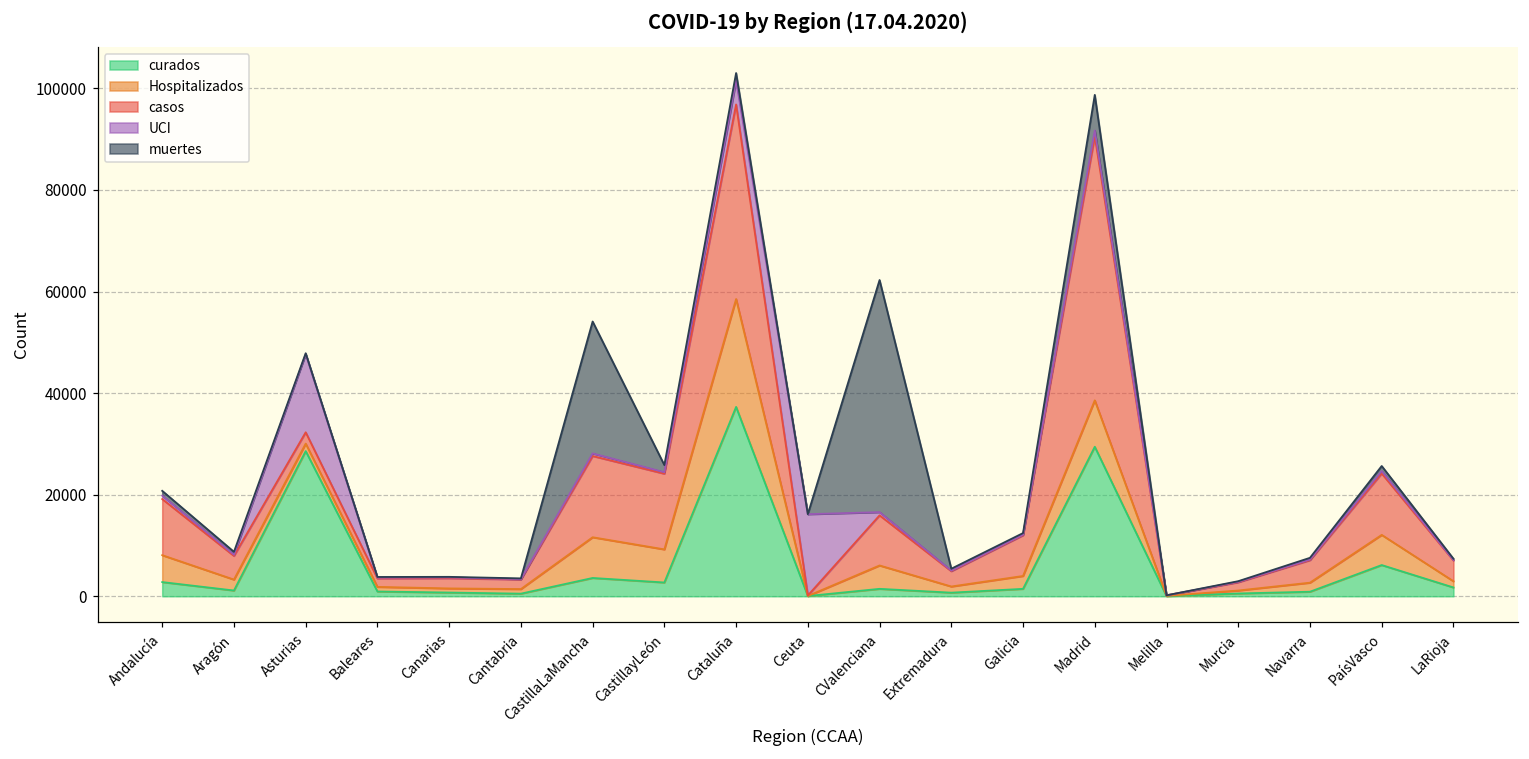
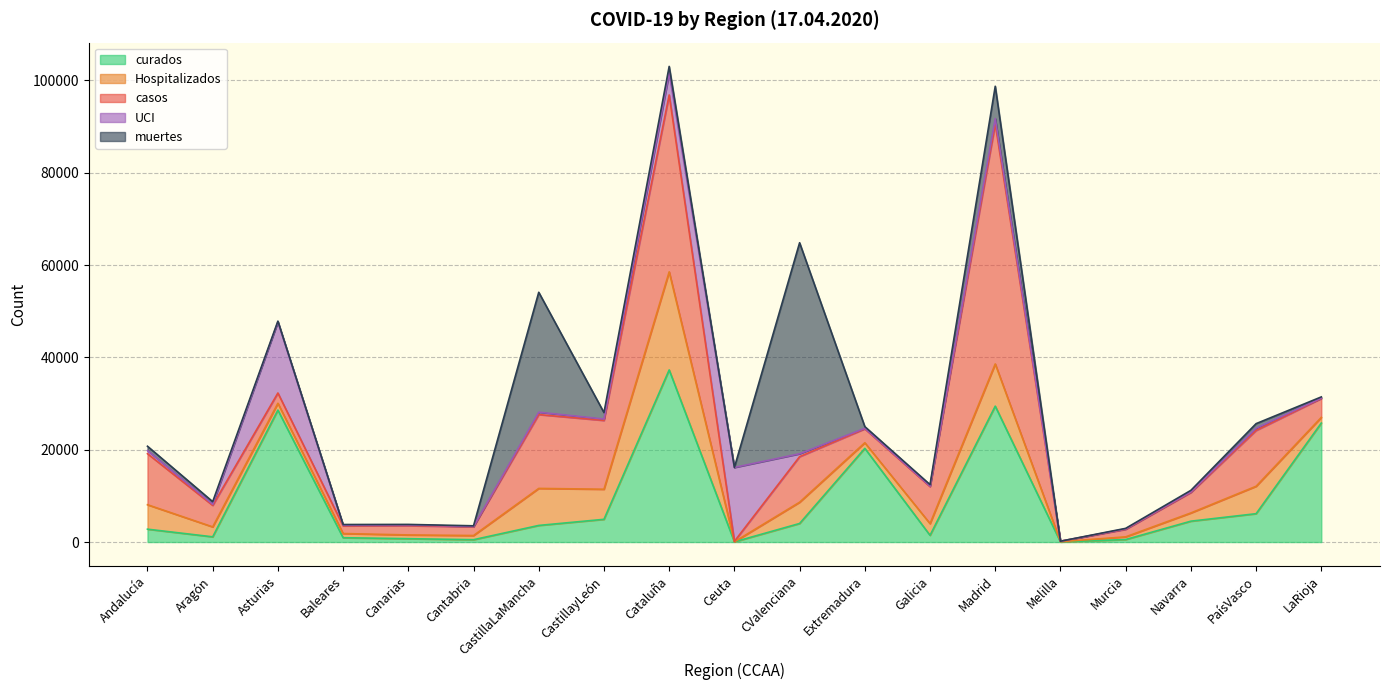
  {
    "curados": {
      "Andalucía": 3000,
      "Aragón": 1000,
      "Asturias": 29000,
      "Baleares": 1000,
      "Canarias": 1000,
      "Cantabria": 1000,
      "CastillaLaMancha": 4000,
-     "CastillayLeón": 3000,
+     "CastillayLeón": 5000,
      "Cataluña": 37000,
-     "CValenciana": 1000,
-     "Extremadura": 1000,
+     "CValenciana": 4000,
+     "Extremadura": 20000,
      "Galicia": 1000,
      "Madrid": 29000,
      "Murcia": 1000,
-     "Navarra": 1000,
+     "Navarra": 5000,
      "PaísVasco": 6000,
-     "LaRioja": 2000
+     "LaRioja": 26000
    },
    "UCI": {
      "Andalucía": 1000,
      "Cataluña": 5000,
      "CValenciana": 1000,
      "Madrid": 1000
    },
    "muertes": {
      "Andalucía": 1000,
      "Aragón": 1000,
      "CastillaLaMancha": 26000,
      "CastillayLeón": 1000,
      "Cataluña": 1000,
      "CValenciana": 46000,
      "Madrid": 7000,
      "PaísVasco": 1000
    }
  }
